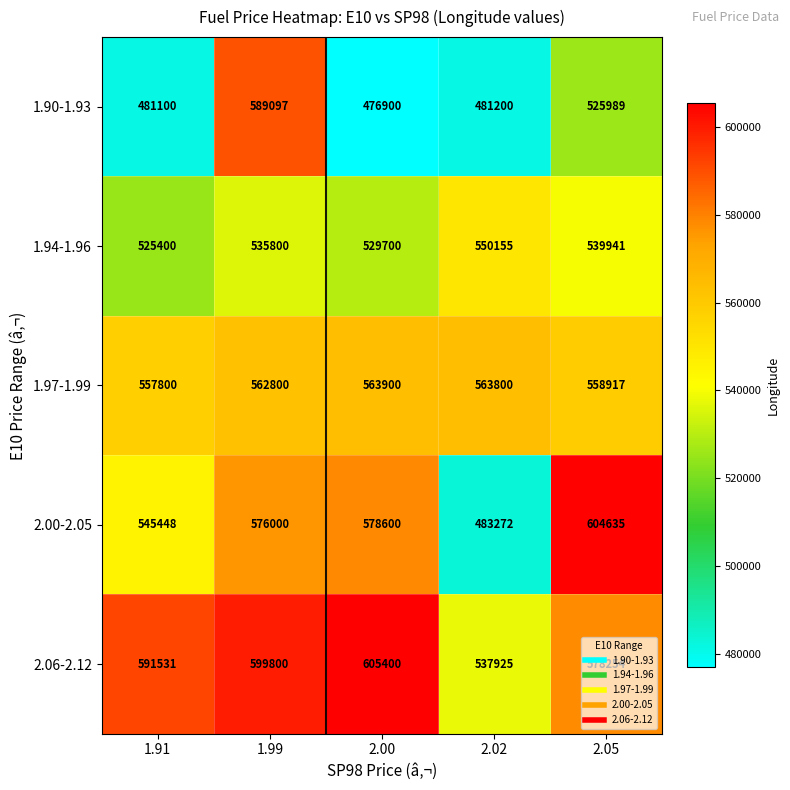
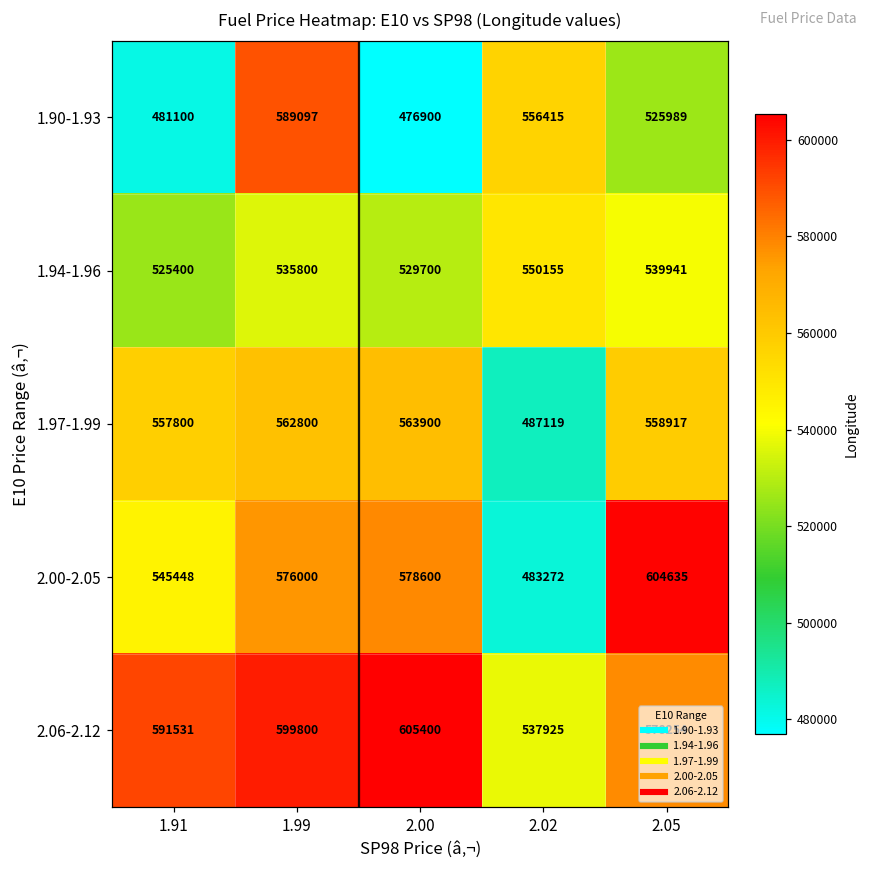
  {
    "1.90-1.93": {
      "1.91": 481100,
      "1.99": 589097,
      "2.00": 476900,
-     "2.02": 481200,
+     "2.02": 556415,
      "2.05": 525989
    },
    "1.94-1.96": {
      "1.91": 525400,
      "1.99": 535800,
      "2.00": 529700,
      "2.02": 550155,
      "2.05": 539941
    },
    "1.97-1.99": {
      "1.91": 557800,
      "1.99": 562800,
      "2.00": 563900,
-     "2.02": 563800,
+     "2.02": 487119,
      "2.05": 558917
    },
    "2.00-2.05": {
      "1.91": 545448,
      "1.99": 576000,
      "2.00": 578600,
      "2.02": 483272,
      "2.05": 604635
    },
    "2.06-2.12": {
      "1.91": 591531,
      "1.99": 599800,
      "2.00": 605400,
      "2.02": 537925
    }
  }
